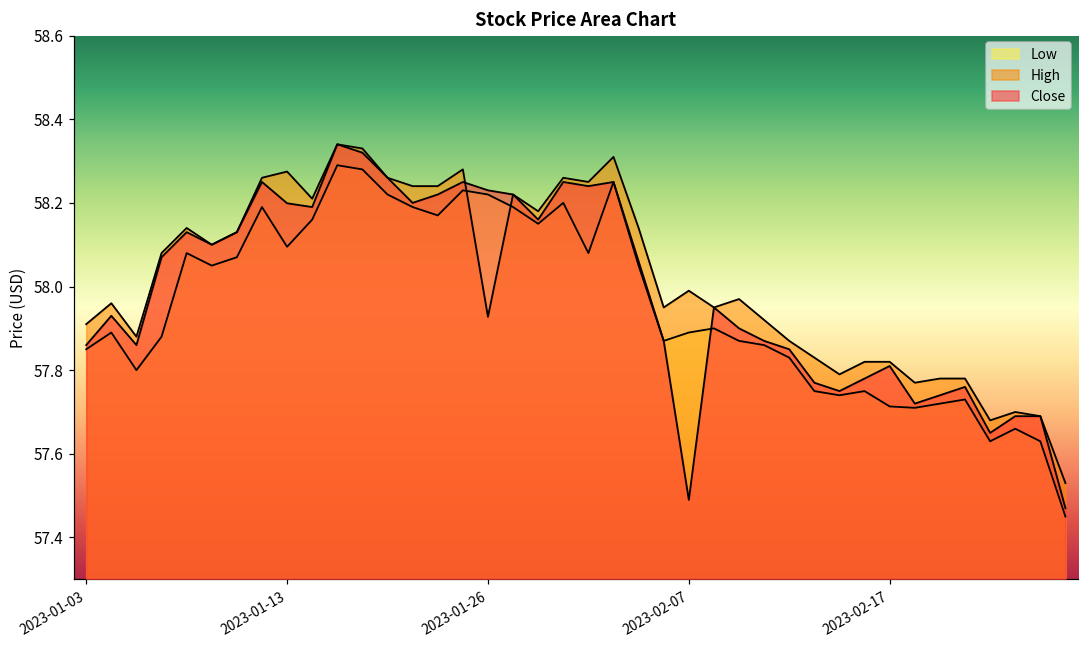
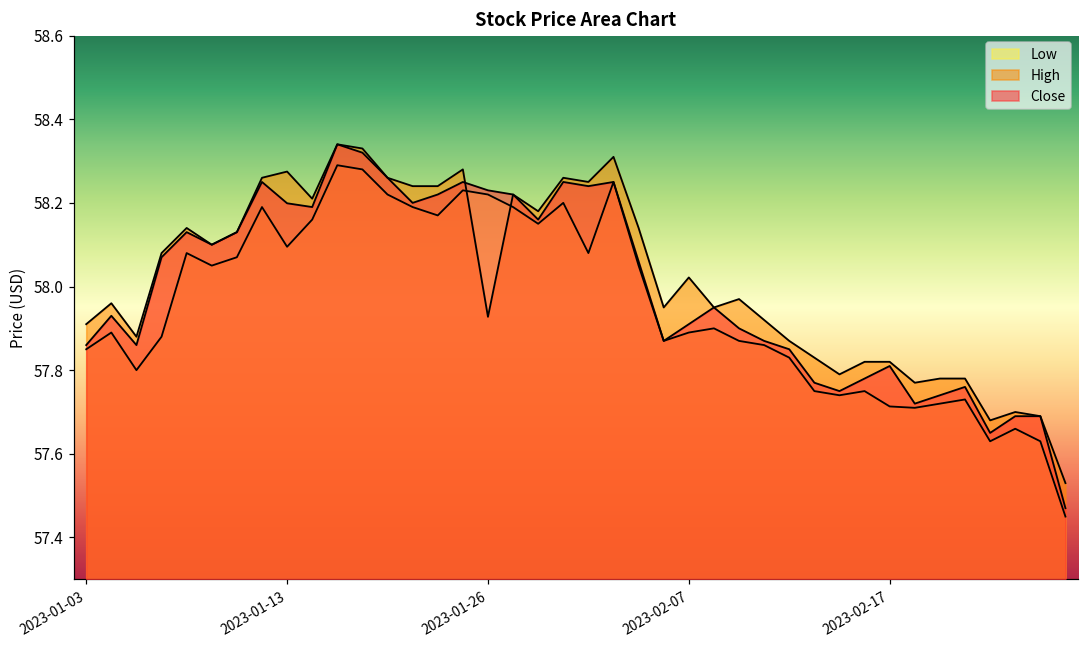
  {
    "Low": {
      "2023-01-03": 57.85,
      "2023-01-13": 58.10,
      "2023-01-26": 58.22,
      "2023-02-07": 57.89,
      "2023-02-17": 57.71
    },
    "High": {
      "2023-01-03": 57.91,
      "2023-01-13": 58.27,
      "2023-01-26": 57.93,
-     "2023-02-07": 57.99,
+     "2023-02-07": 58.02,
      "2023-02-17": 57.82
    },
    "Close": {
      "2023-01-03": 57.86,
      "2023-01-13": 58.20,
      "2023-01-26": 58.23,
-     "2023-02-07": 57.49,
+     "2023-02-07": 57.91,
      "2023-02-17": 57.81
    }
  }
